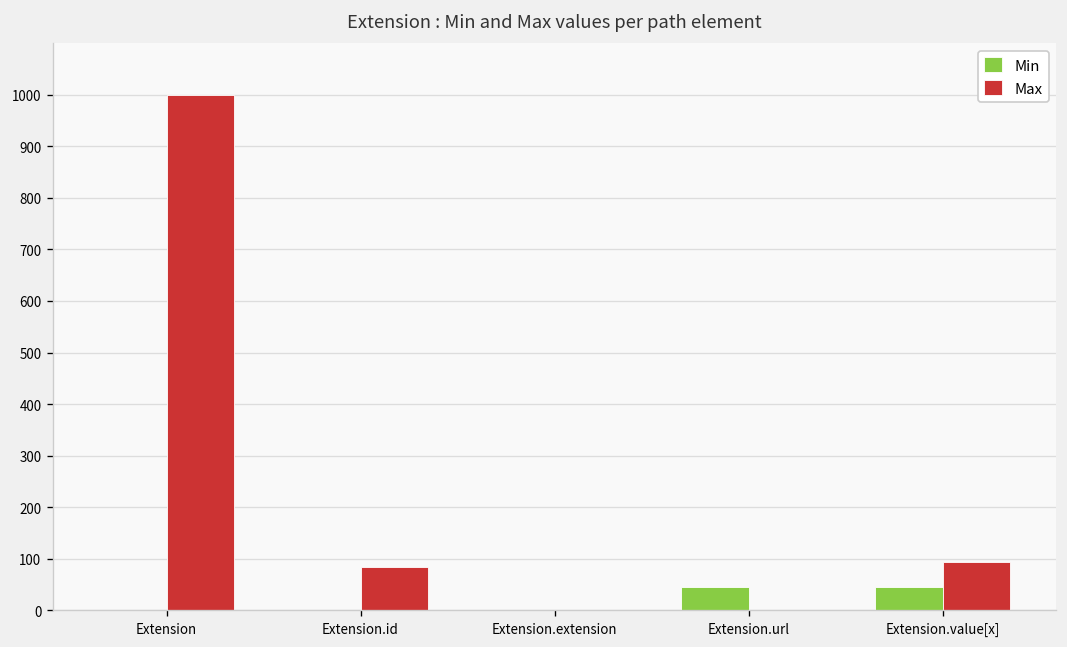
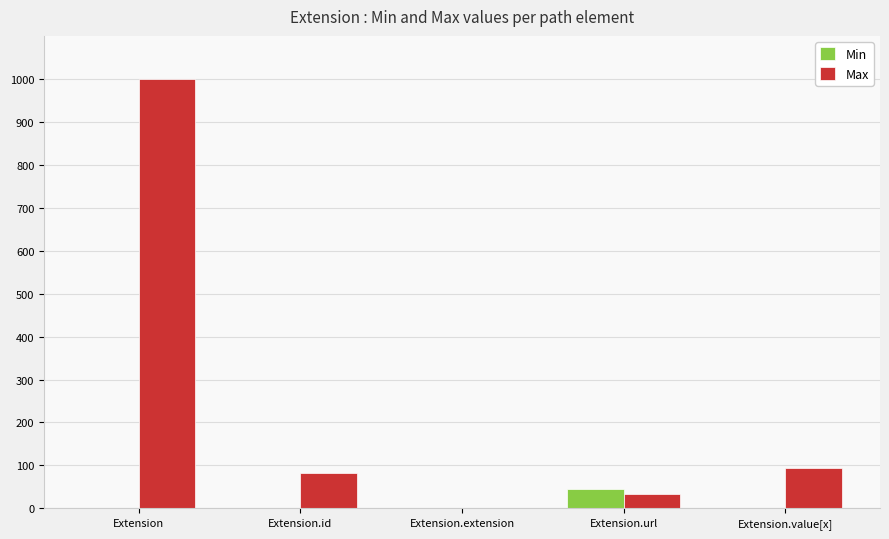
  {
    "Min": {
      "Extension": 0,
      "Extension.id": 0,
      "Extension.extension": 0,
      "Extension.url": 50,
-     "Extension.value[x]": 50
+     "Extension.value[x]": 0
    },
    "Max": {
      "Extension": 1000,
      "Extension.id": 80,
      "Extension.extension": 0,
-     "Extension.url": 0,
+     "Extension.url": 30,
      "Extension.value[x]": 90
    }
  }
